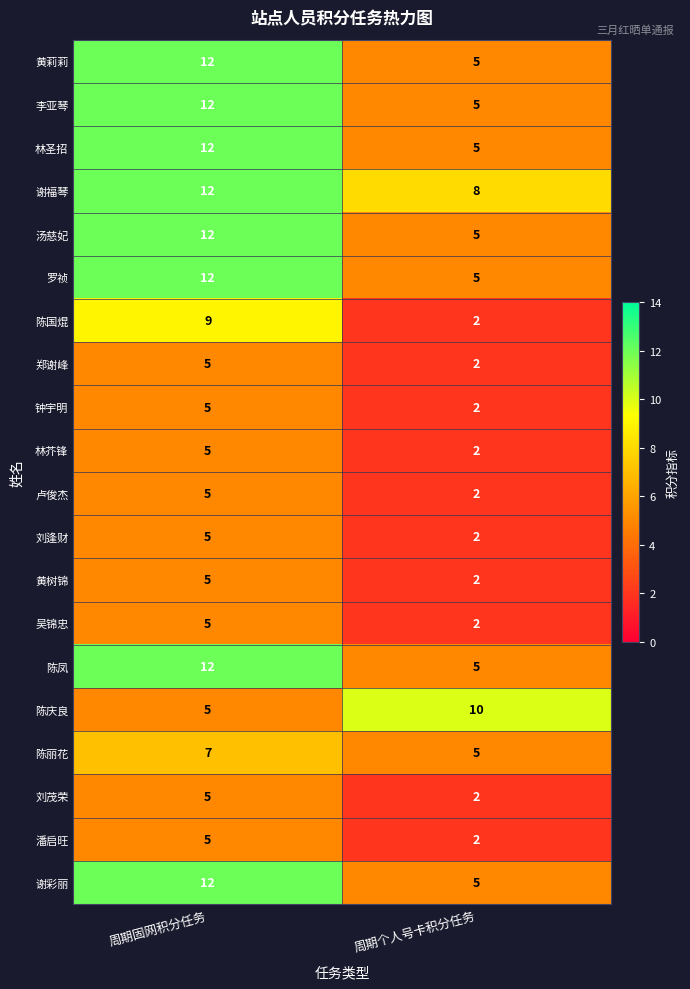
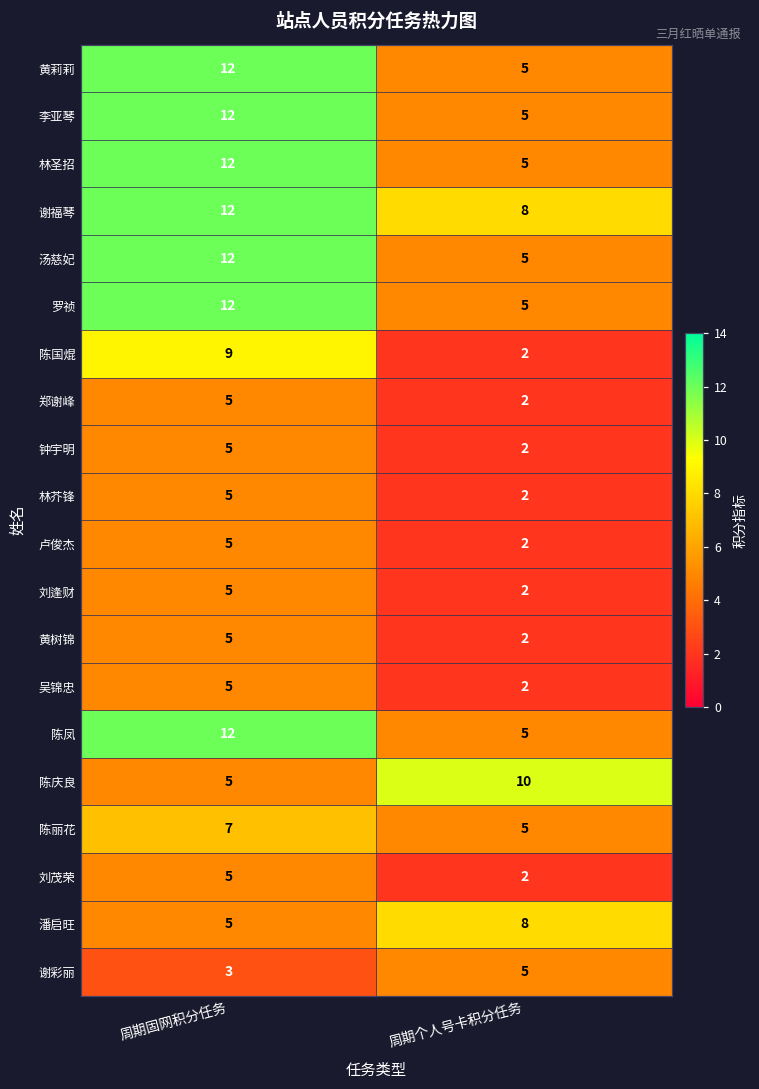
  {
    "黄莉莉": {
      "周期固网积分任务": 12,
      "周期个人号卡积分任务": 5
    },
    "李亚琴": {
      "周期固网积分任务": 12,
      "周期个人号卡积分任务": 5
    },
    "林圣招": {
      "周期固网积分任务": 12,
      "周期个人号卡积分任务": 5
    },
    "谢福琴": {
      "周期固网积分任务": 12,
      "周期个人号卡积分任务": 8
    },
    "汤慈妃": {
      "周期固网积分任务": 12,
      "周期个人号卡积分任务": 5
    },
    "罗祯": {
      "周期固网积分任务": 12,
      "周期个人号卡积分任务": 5
    },
    "陈国焜": {
      "周期固网积分任务": 9,
      "周期个人号卡积分任务": 2
    },
    "郑谢峰": {
      "周期固网积分任务": 5,
      "周期个人号卡积分任务": 2
    },
    "钟宇明": {
      "周期固网积分任务": 5,
      "周期个人号卡积分任务": 2
    },
    "林芥锋": {
      "周期固网积分任务": 5,
      "周期个人号卡积分任务": 2
    },
    "卢俊杰": {
      "周期固网积分任务": 5,
      "周期个人号卡积分任务": 2
    },
    "刘逢财": {
      "周期固网积分任务": 5,
      "周期个人号卡积分任务": 2
    },
    "黄树锦": {
      "周期固网积分任务": 5,
      "周期个人号卡积分任务": 2
    },
    "吴锦忠": {
      "周期固网积分任务": 5,
      "周期个人号卡积分任务": 2
    },
    "陈凤": {
      "周期固网积分任务": 12,
      "周期个人号卡积分任务": 5
    },
    "陈庆良": {
      "周期固网积分任务": 5,
      "周期个人号卡积分任务": 10
    },
    "陈丽花": {
      "周期固网积分任务": 7,
      "周期个人号卡积分任务": 5
    },
    "刘茂荣": {
      "周期固网积分任务": 5,
      "周期个人号卡积分任务": 2
    },
    "潘启旺": {
      "周期固网积分任务": 5,
-     "周期个人号卡积分任务": 2
+     "周期个人号卡积分任务": 8
    },
    "谢彩丽": {
-     "周期固网积分任务": 12,
+     "周期固网积分任务": 3,
      "周期个人号卡积分任务": 5
    }
  }
